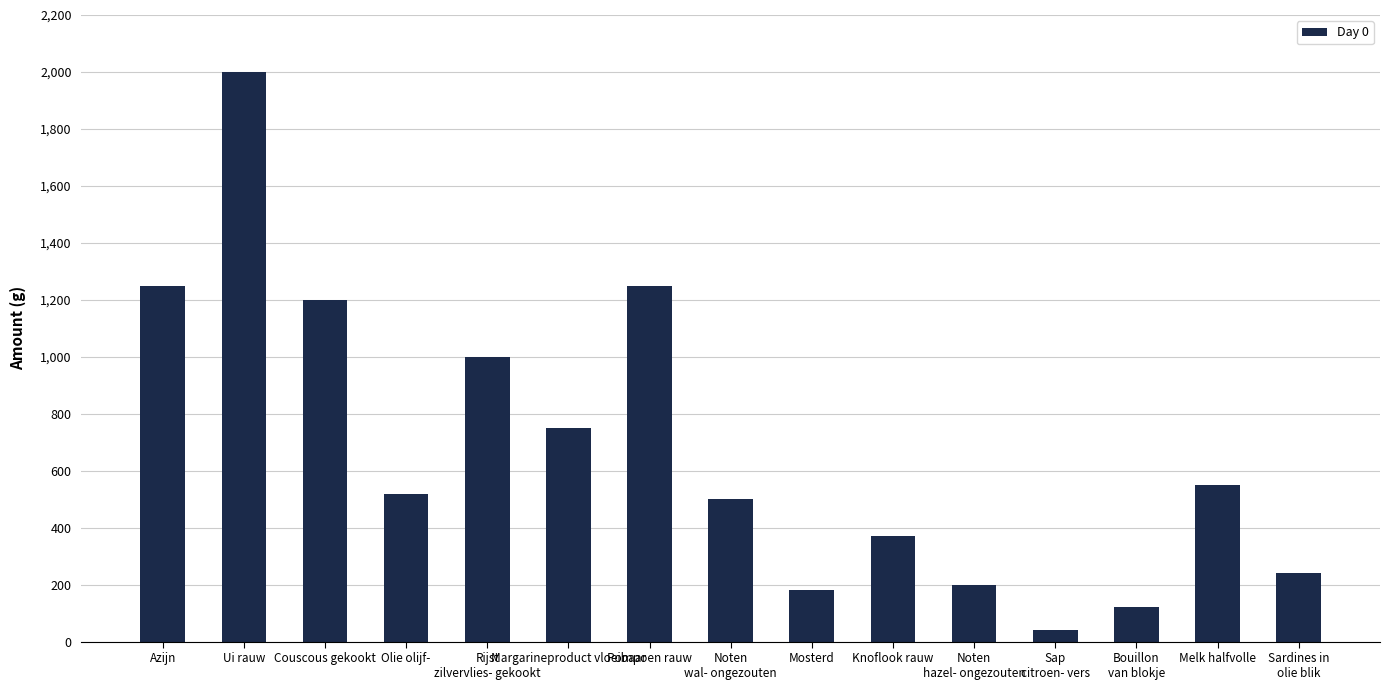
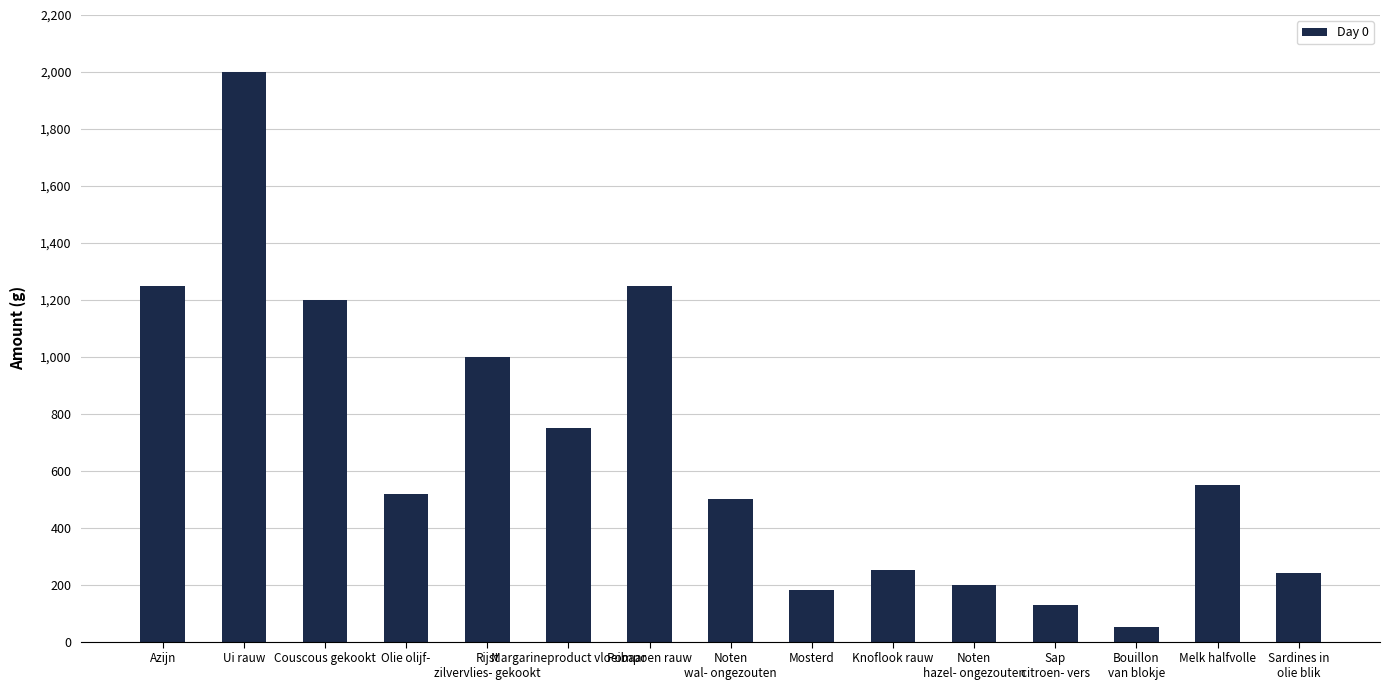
  {
    "Azijn": "1,250",
    "Ui rauw": "2,000",
    "Couscous gekookt": "1,200",
    "Olie olijf-": "520",
    "Noten wal- ongezouten": "500",
    "Mosterd": "180",
-   "Knoflook rauw": "370",
+   "Knoflook rauw": "250",
    "Noten hazel- ongezouten": "200",
-   "Sap citroen- vers": "40",
-   "Bouillon van blokje": "120",
+   "Sap citroen- vers": "130",
+   "Bouillon van blokje": "50",
    "Melk halfvolle": "550",
    "Sardines in olie blik": "240"
  }
